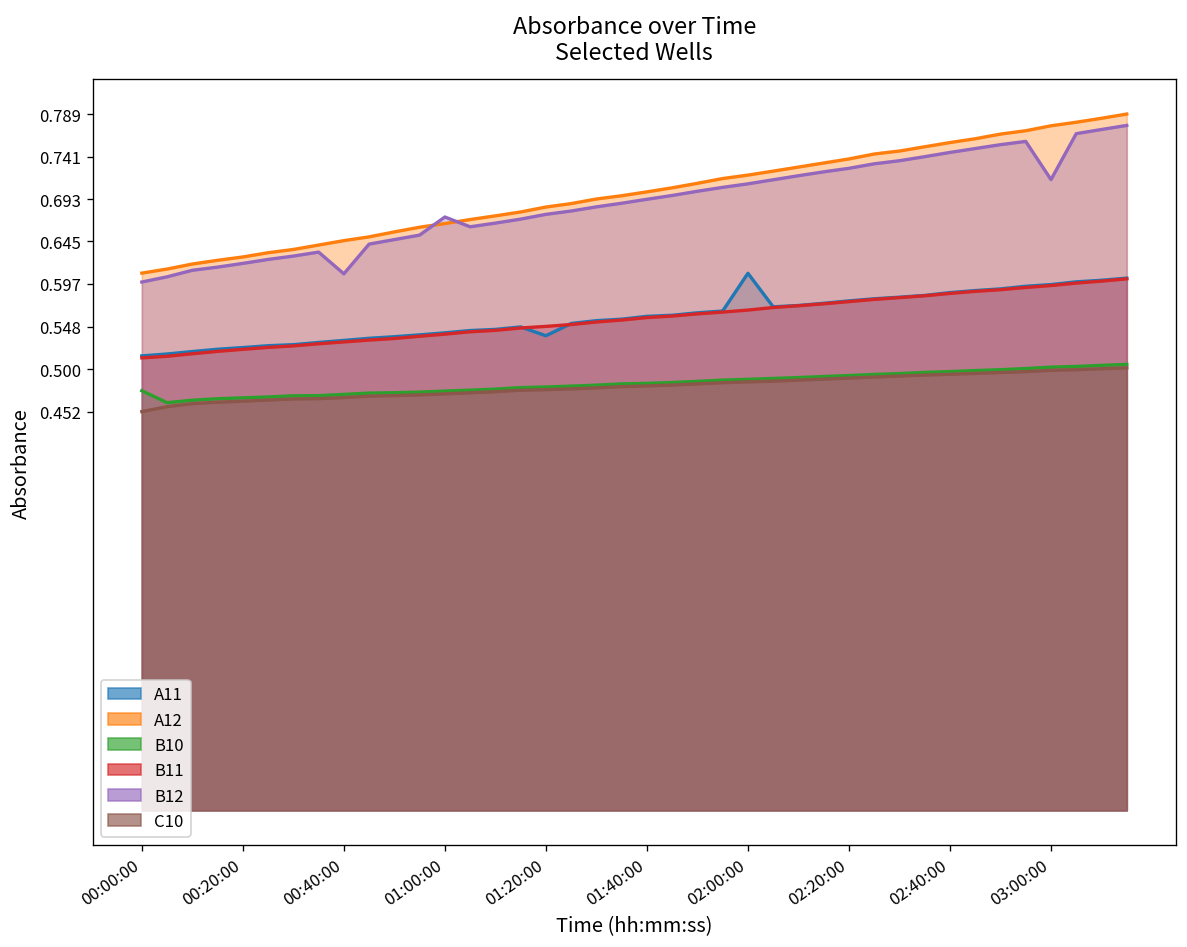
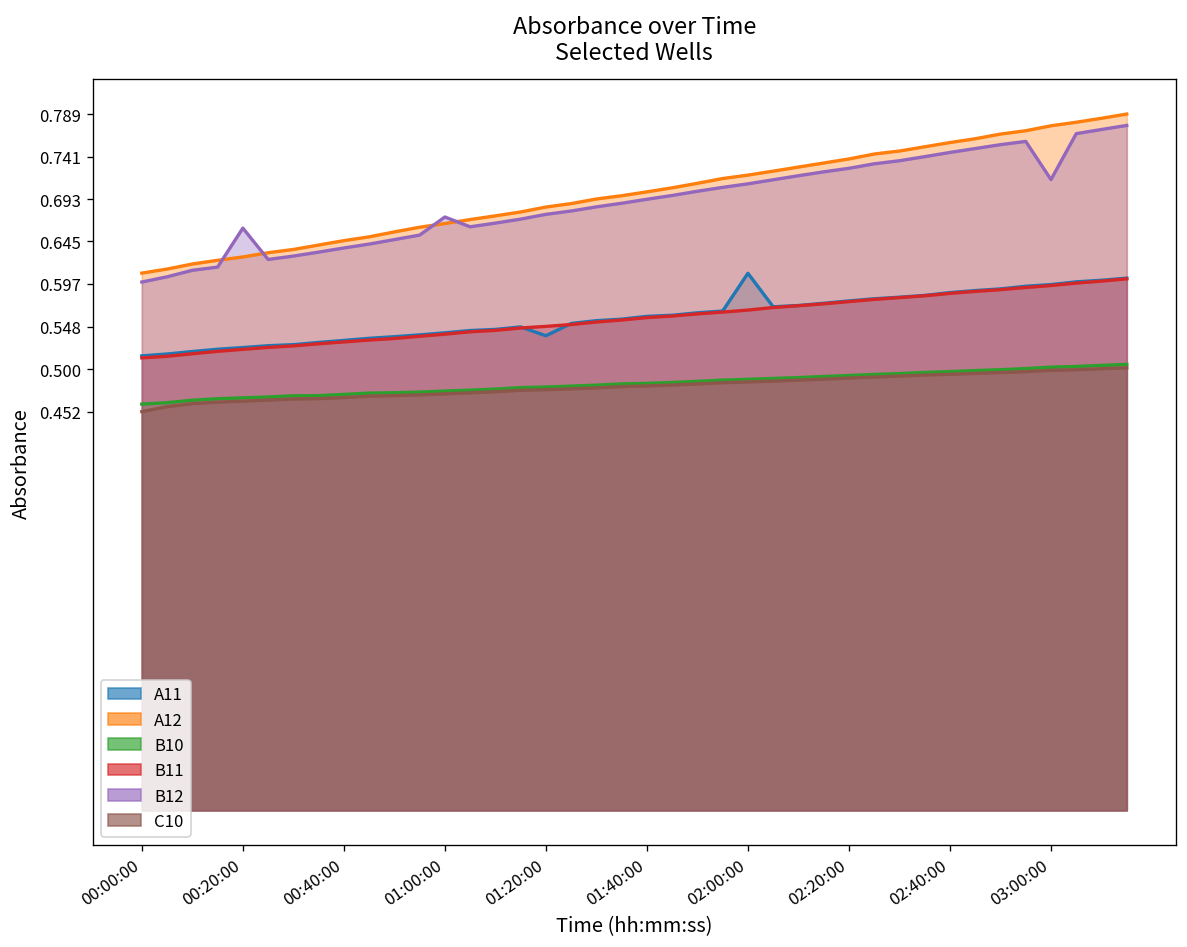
  {
    "A11": {
      "01:20:00": 0.54,
      "02:00:00": 0.61
    },
    "B10": {
-     "00:00:00": 0.48,
+     "00:00:00": 0.46,
      "00:20:00": 0.47,
      "00:40:00": 0.47,
      "03:00:00": 0.50
    },
    "B12": {
      "00:00:00": 0.60,
-     "00:20:00": 0.62,
-     "00:40:00": 0.61,
+     "00:20:00": 0.66,
+     "00:40:00": 0.64,
      "01:00:00": 0.67,
      "01:20:00": 0.68,
      "01:40:00": 0.69,
      "02:00:00": 0.71,
      "02:20:00": 0.73,
      "02:40:00": 0.75,
      "03:00:00": 0.72
    }
  }
